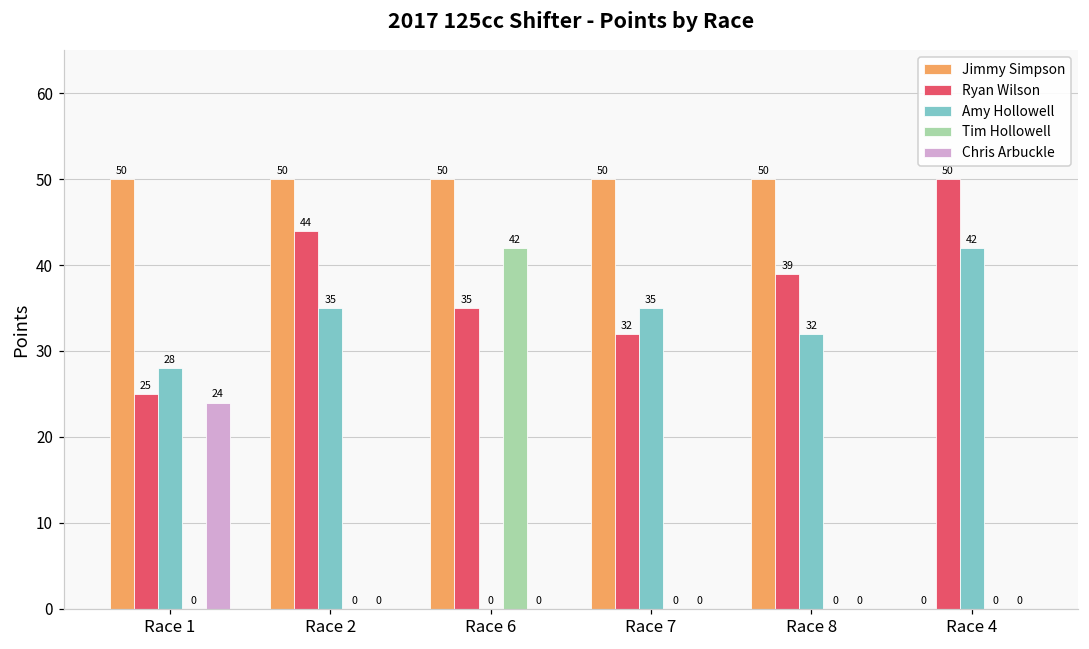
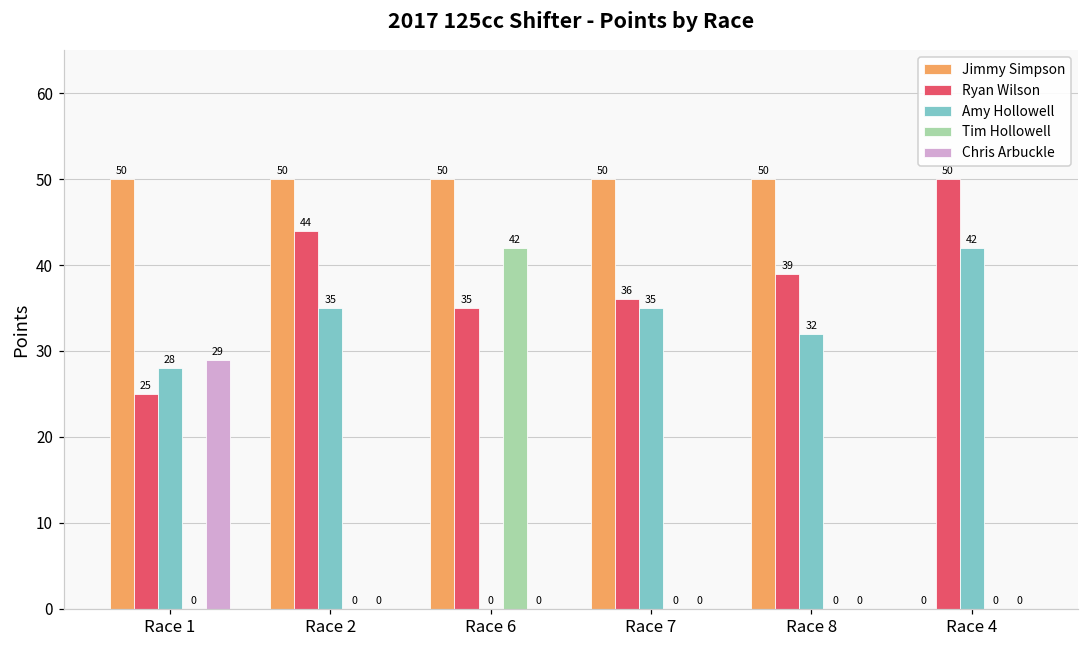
  {
    "Jimmy Simpson": {
      "Race 1": 50,
      "Race 2": 50,
      "Race 6": 50,
      "Race 7": 50,
      "Race 8": 50,
      "Race 4": 0
    },
    "Ryan Wilson": {
      "Race 1": 25,
      "Race 2": 44,
      "Race 6": 35,
-     "Race 7": 32,
+     "Race 7": 36,
      "Race 8": 39
    },
    "Chris Arbuckle": {
-     "Race 1": 24,
+     "Race 1": 29,
      "Race 2": 0,
      "Race 6": 0,
      "Race 7": 0,
      "Race 8": 0,
      "Race 4": 0
    }
  }
